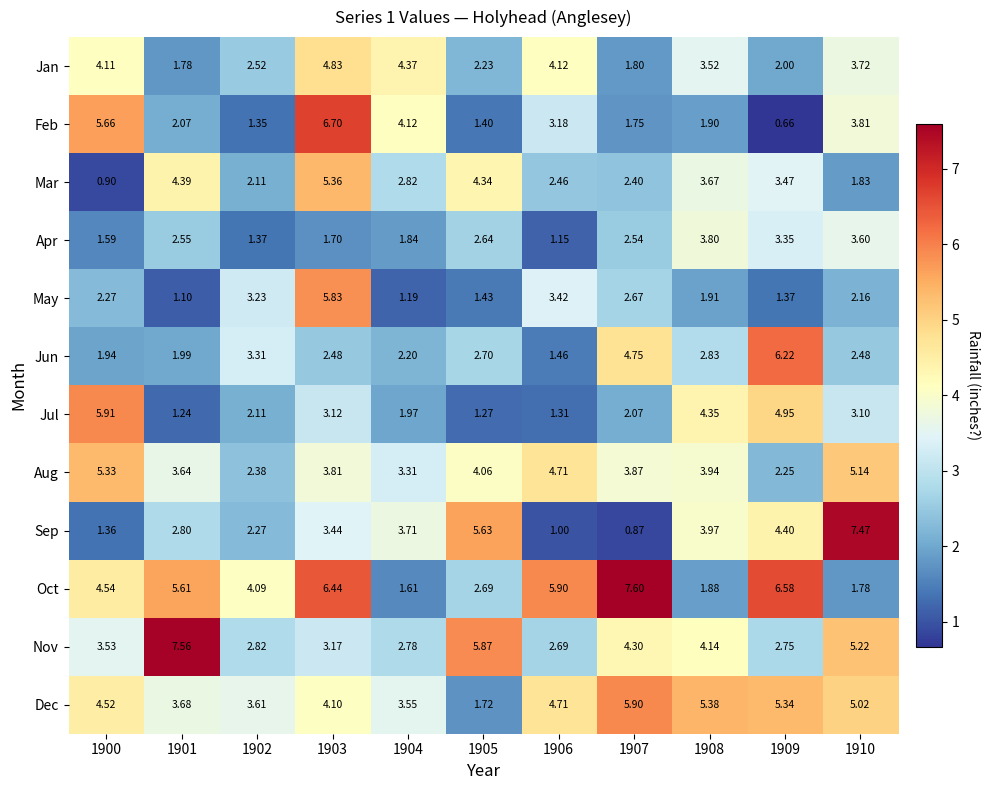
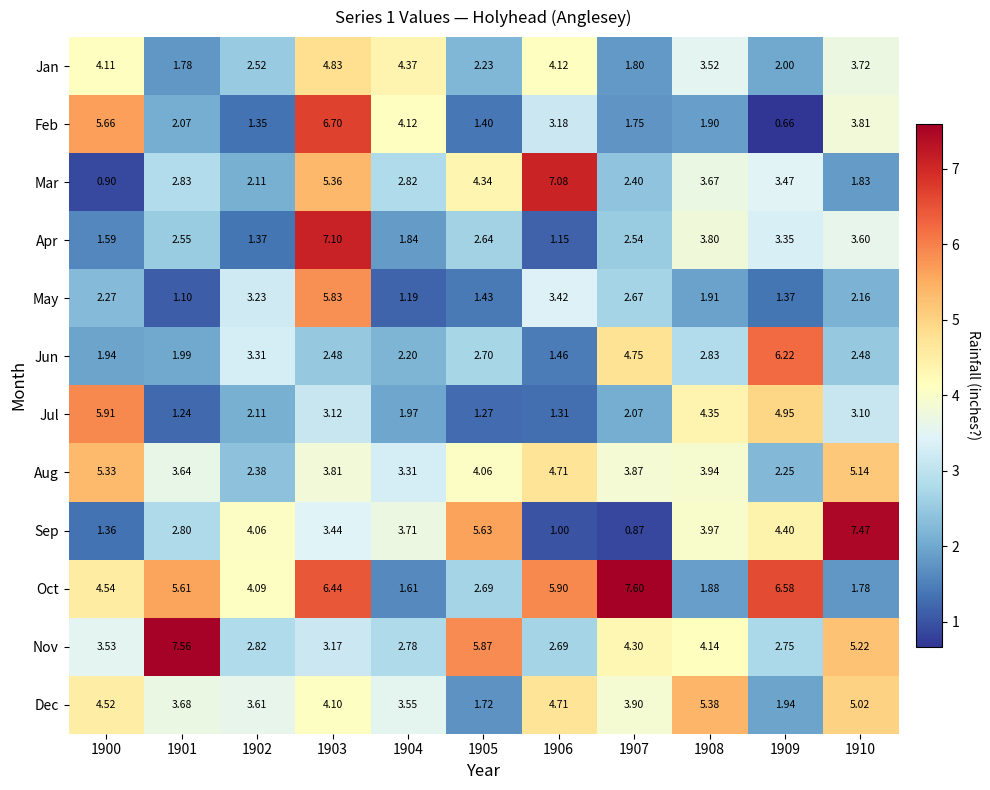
  {
    "Jan": {
      "1900": 4.11,
      "1901": 1.78,
      "1902": 2.52,
      "1903": 4.83,
      "1904": 4.37,
      "1905": 2.23,
      "1906": 4.12,
      "1907": 1.80,
      "1908": 3.52,
      "1909": 2.00,
      "1910": 3.72
    },
    "Feb": {
      "1900": 5.66,
      "1901": 2.07,
      "1902": 1.35,
      "1903": 6.70,
      "1904": 4.12,
      "1905": 1.40,
      "1906": 3.18,
      "1907": 1.75,
      "1908": 1.90,
      "1909": 0.66,
      "1910": 3.81
    },
    "Mar": {
      "1900": 0.90,
-     "1901": 4.39,
+     "1901": 2.83,
      "1902": 2.11,
      "1903": 5.36,
      "1904": 2.82,
      "1905": 4.34,
-     "1906": 2.46,
+     "1906": 7.08,
      "1907": 2.40,
      "1908": 3.67,
      "1909": 3.47,
      "1910": 1.83
    },
    "Apr": {
      "1900": 1.59,
      "1901": 2.55,
      "1902": 1.37,
-     "1903": 1.70,
+     "1903": 7.10,
      "1904": 1.84,
      "1905": 2.64,
      "1906": 1.15,
      "1907": 2.54,
      "1908": 3.80,
      "1909": 3.35,
      "1910": 3.60
    },
    "May": {
      "1900": 2.27,
      "1901": 1.10,
      "1902": 3.23,
      "1903": 5.83,
      "1904": 1.19,
      "1905": 1.43,
      "1906": 3.42,
      "1907": 2.67,
      "1908": 1.91,
      "1909": 1.37,
      "1910": 2.16
    },
    "Jun": {
      "1900": 1.94,
      "1901": 1.99,
      "1902": 3.31,
      "1903": 2.48,
      "1904": 2.20,
      "1905": 2.70,
      "1906": 1.46,
      "1907": 4.75,
      "1908": 2.83,
      "1909": 6.22,
      "1910": 2.48
    },
    "Jul": {
      "1900": 5.91,
      "1901": 1.24,
      "1902": 2.11,
      "1903": 3.12,
      "1904": 1.97,
      "1905": 1.27,
      "1906": 1.31,
      "1907": 2.07,
      "1908": 4.35,
      "1909": 4.95,
      "1910": 3.10
    },
    "Aug": {
      "1900": 5.33,
      "1901": 3.64,
      "1902": 2.38,
      "1903": 3.81,
      "1904": 3.31,
      "1905": 4.06,
      "1906": 4.71,
      "1907": 3.87,
      "1908": 3.94,
      "1909": 2.25,
      "1910": 5.14
    },
    "Sep": {
      "1900": 1.36,
      "1901": 2.80,
-     "1902": 2.27,
+     "1902": 4.06,
      "1903": 3.44,
      "1904": 3.71,
      "1905": 5.63,
      "1906": 1.00,
      "1907": 0.87,
      "1908": 3.97,
      "1909": 4.40,
      "1910": 7.47
    },
    "Oct": {
      "1900": 4.54,
      "1901": 5.61,
      "1902": 4.09,
      "1903": 6.44,
      "1904": 1.61,
      "1905": 2.69,
      "1906": 5.90,
      "1907": 7.60,
      "1908": 1.88,
      "1909": 6.58,
      "1910": 1.78
    },
    "Nov": {
      "1900": 3.53,
      "1901": 7.56,
      "1902": 2.82,
      "1903": 3.17,
      "1904": 2.78,
      "1905": 5.87,
      "1906": 2.69,
      "1907": 4.30,
      "1908": 4.14,
      "1909": 2.75,
      "1910": 5.22
    },
    "Dec": {
      "1900": 4.52,
      "1901": 3.68,
      "1902": 3.61,
      "1903": 4.10,
      "1904": 3.55,
      "1905": 1.72,
      "1906": 4.71,
-     "1907": 5.90,
+     "1907": 3.90,
      "1908": 5.38,
-     "1909": 5.34,
+     "1909": 1.94,
      "1910": 5.02
    }
  }
